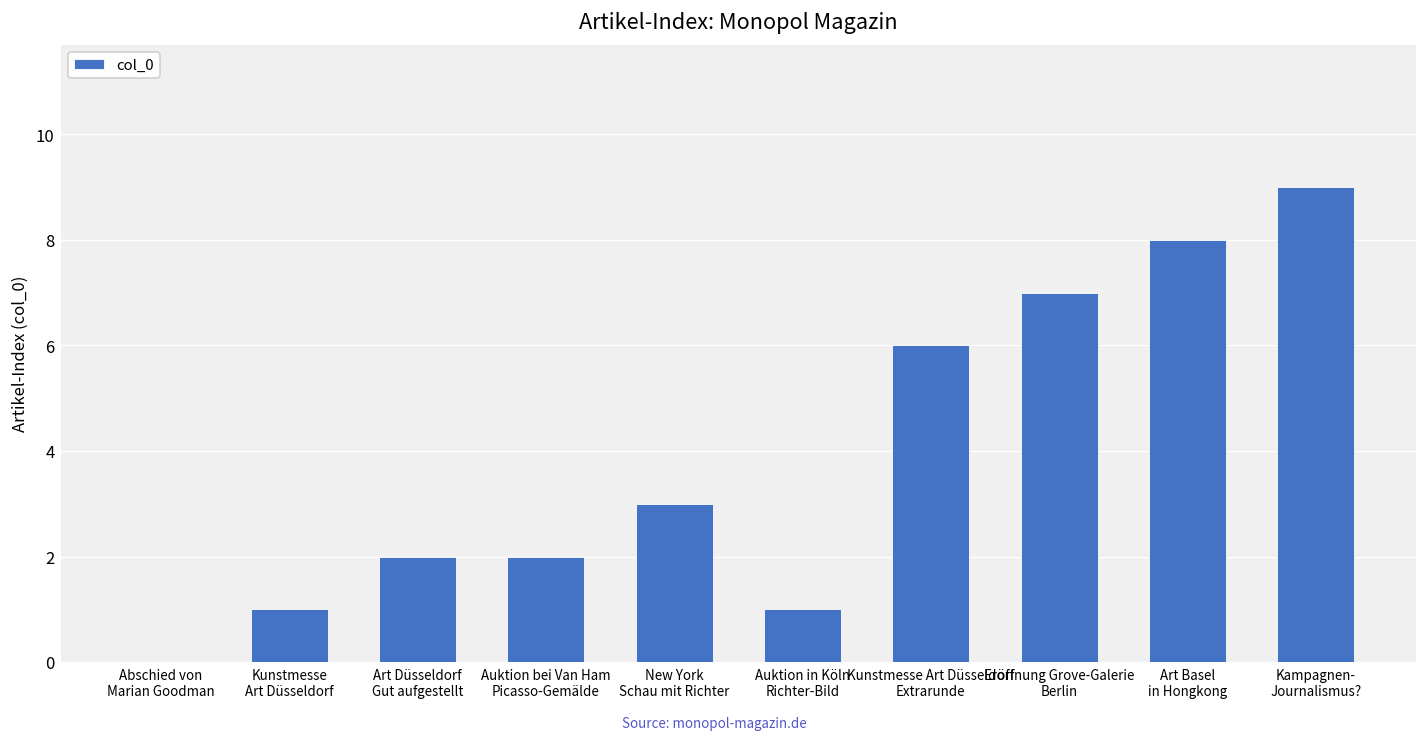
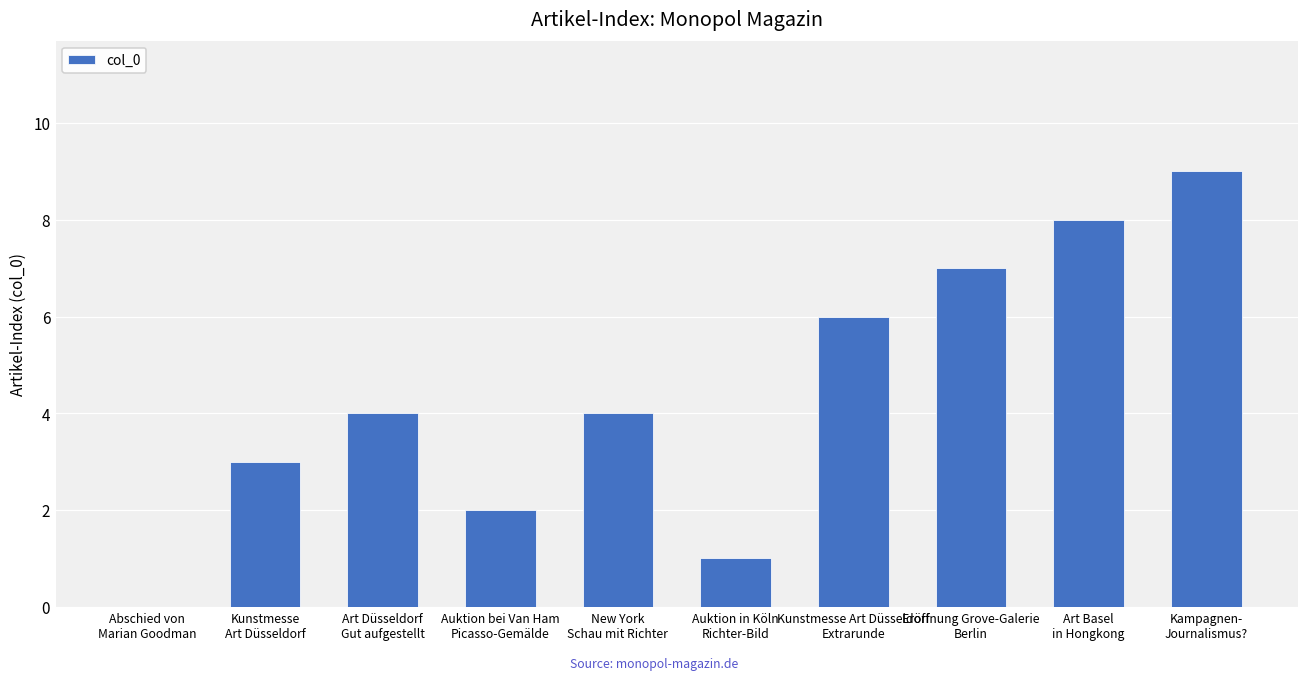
  {
    "Abschied von Marian Goodman": 0,
-   "Kunstmesse Art Düsseldorf": 1,
-   "Art Düsseldorf Gut aufgestellt": 2,
+   "Kunstmesse Art Düsseldorf": 3,
+   "Art Düsseldorf Gut aufgestellt": 4,
    "Auktion bei Van Ham Picasso-Gemälde": 2,
-   "New York Schau mit Richter": 3,
+   "New York Schau mit Richter": 4,
    "Auktion in Köln Richter-Bild": 1,
    "Art Basel in Hongkong": 8,
    "Kampagnen- Journalismus?": 9
  }
